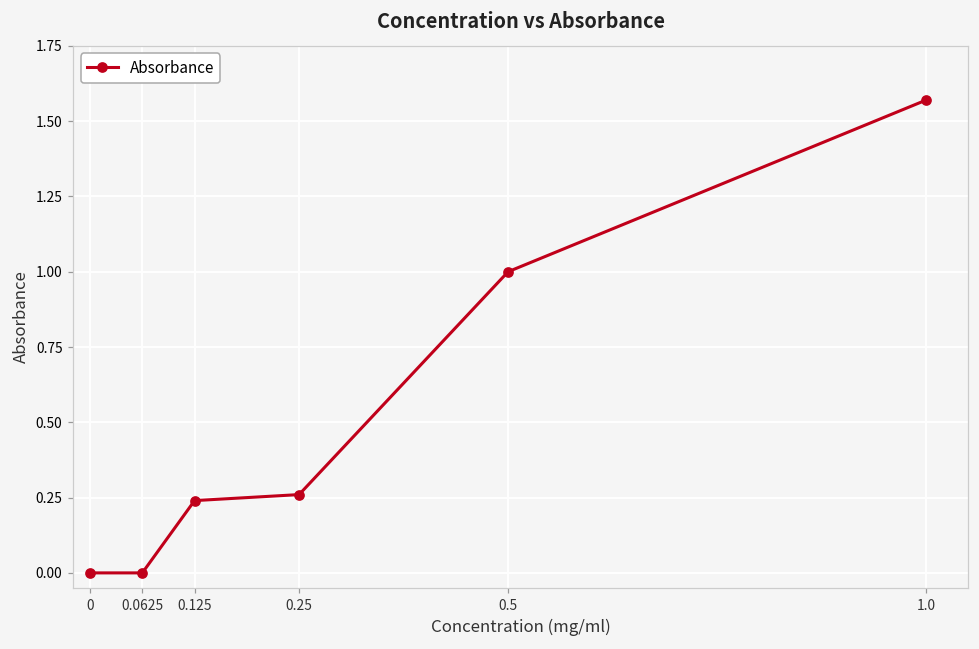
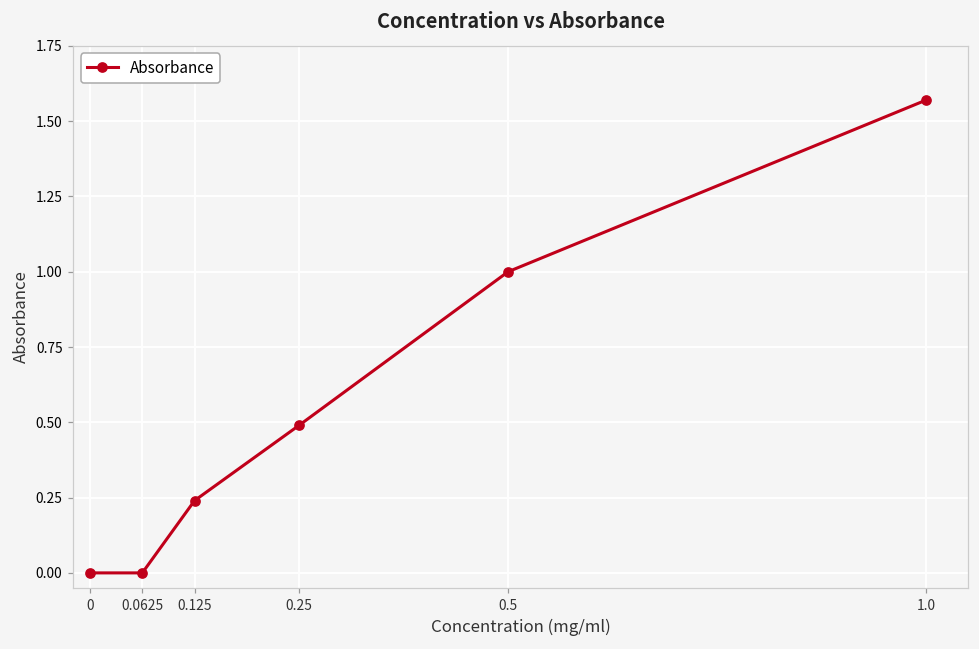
  {
    "0": 0.00,
    "0.0625": 0.00,
    "0.125": 0.24,
-   "0.25": 0.26,
+   "0.25": 0.49,
    "0.5": 1.00,
    "1.0": 1.57
  }
